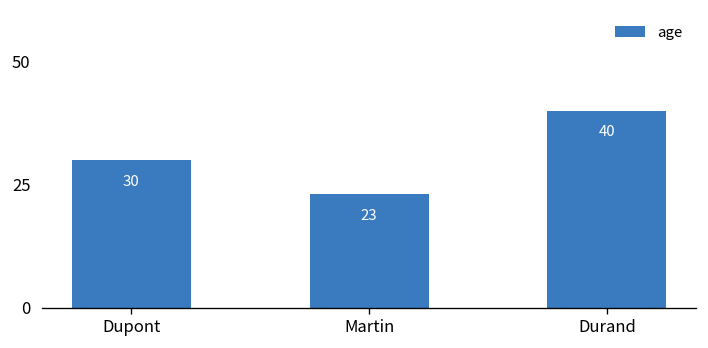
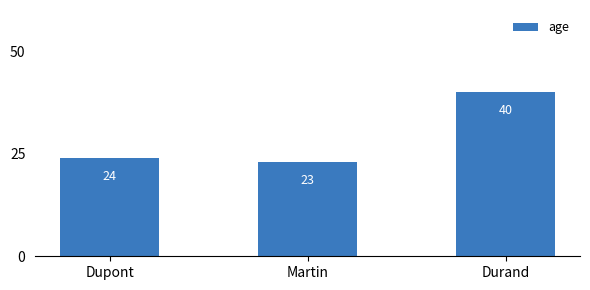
  {
-   "Dupont": 30,
+   "Dupont": 24,
    "Martin": 23,
    "Durand": 40
  }
